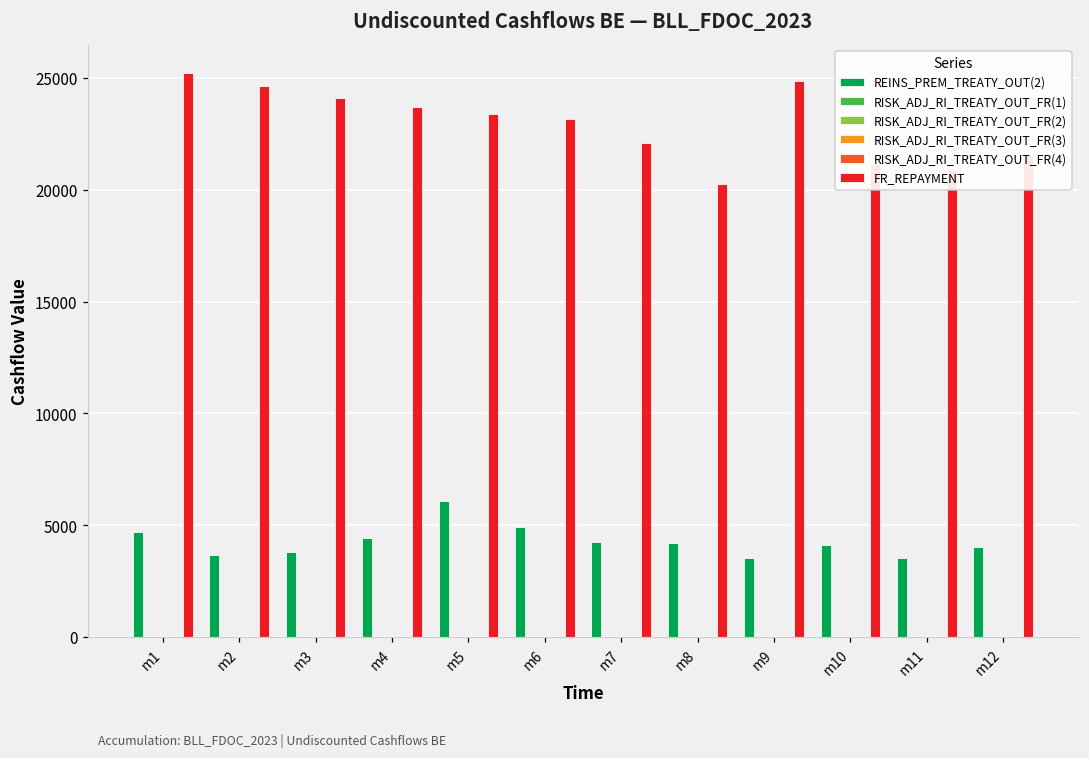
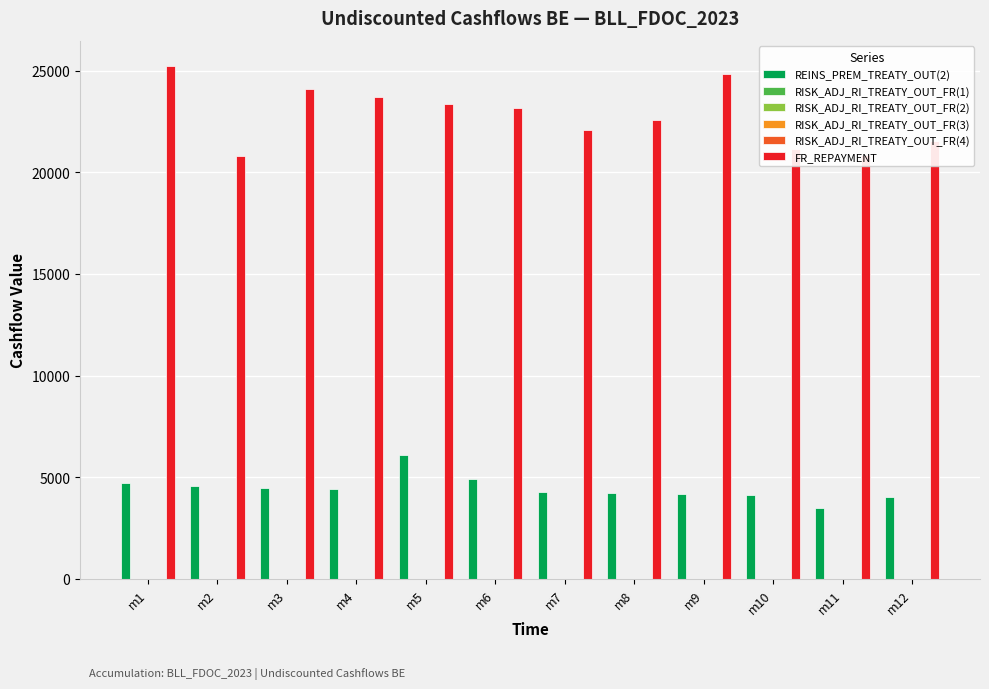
  {
    "REINS_PREM_TREATY_OUT(2)": {
      "m1": 4700,
-     "m2": 3700,
-     "m3": 3800,
+     "m2": 4600,
+     "m3": 4500,
      "m4": 4400,
      "m5": 6100,
      "m6": 4900,
      "m7": 4300,
      "m8": 4200,
-     "m9": 3500,
+     "m9": 4200,
      "m10": 4100,
      "m11": 3500,
      "m12": 4000
    },
    "RISK_ADJ_RI_TREATY_OUT_FR(1)": {
      "m1": 0,
      "m2": 0,
      "m3": 0,
      "m4": 0,
      "m5": 0,
      "m6": 0,
      "m7": 0,
      "m8": 0,
      "m9": 0,
      "m10": 0,
      "m11": 0,
      "m12": 0
    },
    "RISK_ADJ_RI_TREATY_OUT_FR(2)": {
      "m1": 0,
      "m2": 0,
      "m3": 0,
      "m4": 0,
      "m5": 0,
      "m6": 0,
      "m7": 0,
      "m8": 0,
      "m9": 0,
      "m10": 0,
      "m11": 0,
      "m12": 0
    },
    "FR_REPAYMENT": {
      "m1": 25200,
-     "m2": 24600,
+     "m2": 20800,
      "m3": 24100,
      "m4": 23700,
      "m5": 23400,
      "m6": 23200,
      "m7": 22100,
-     "m8": 20300,
+     "m8": 22600,
      "m9": 24900
    }
  }
